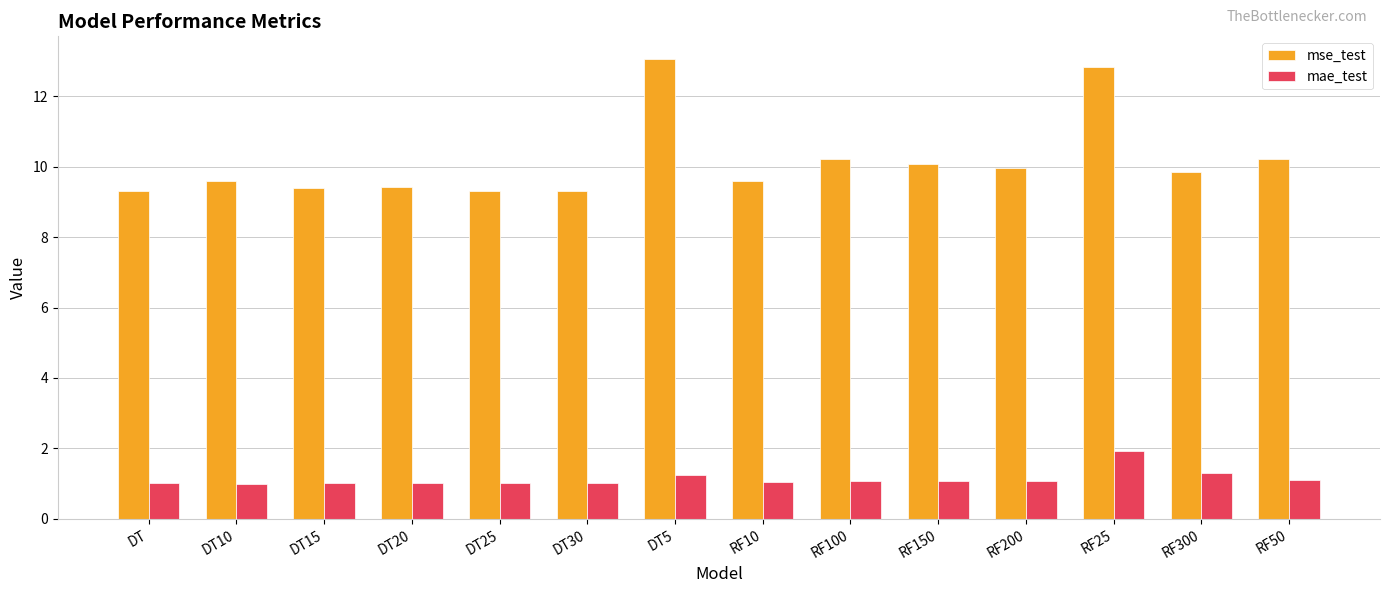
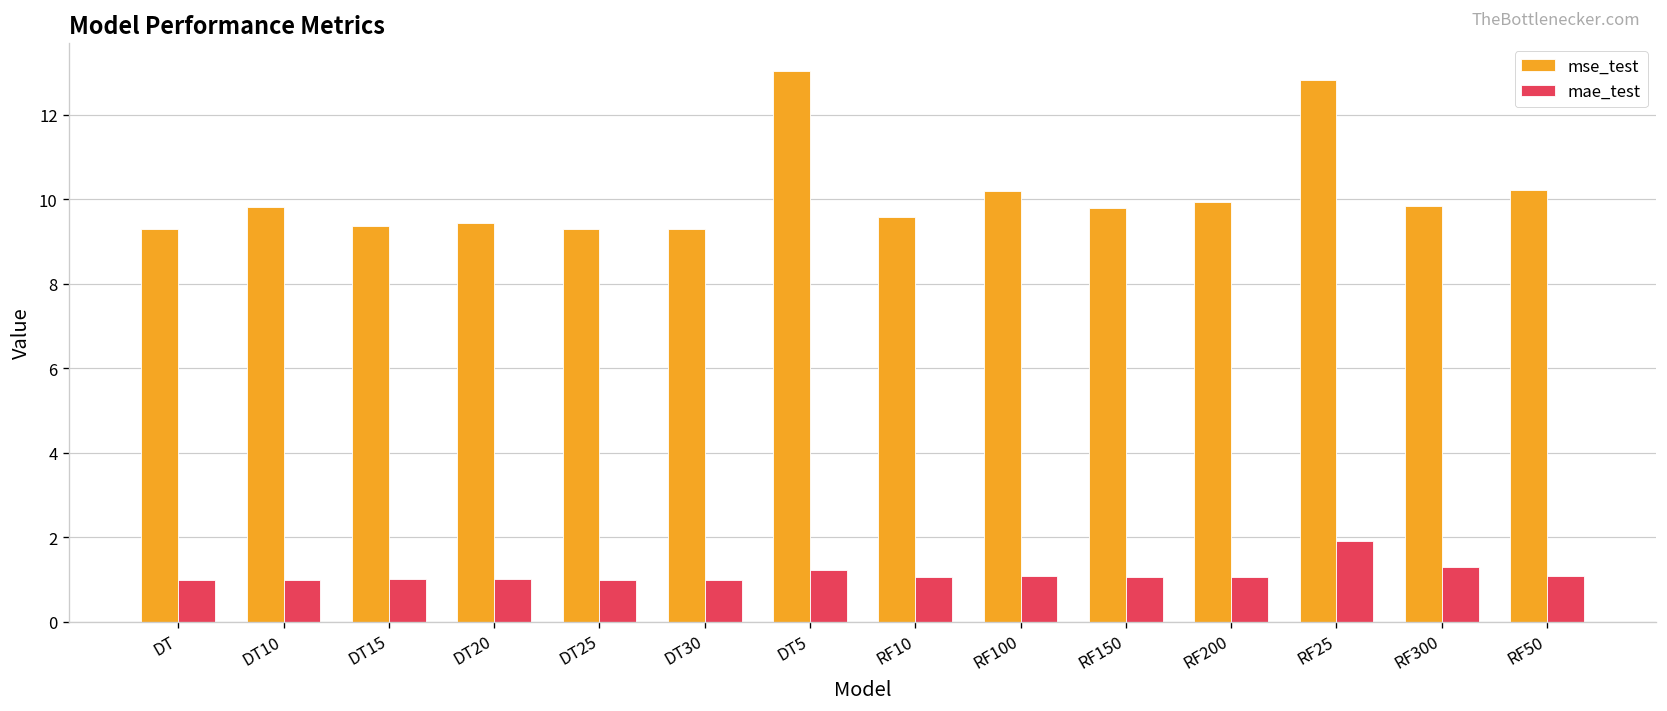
  {
    "mse_test": {
      "DT": 9.3,
-     "DT10": 9.6,
+     "DT10": 9.8,
      "DT15": 9.4,
      "DT20": 9.4,
      "DT25": 9.3,
      "DT30": 9.3,
      "DT5": 13.1,
      "RF10": 9.6,
      "RF100": 10.2,
-     "RF150": 10.1,
+     "RF150": 9.8,
      "RF200": 10.0,
      "RF25": 12.8,
      "RF300": 9.8,
      "RF50": 10.2
    },
    "mae_test": {
      "DT": 1.0,
      "DT10": 1.0,
      "DT15": 1.0,
      "DT20": 1.0,
      "DT25": 1.0,
      "DT30": 1.0,
      "DT5": 1.2,
      "RF10": 1.1,
      "RF100": 1.1,
      "RF150": 1.1,
      "RF200": 1.1,
      "RF25": 1.9,
      "RF300": 1.3,
      "RF50": 1.1
    }
  }
